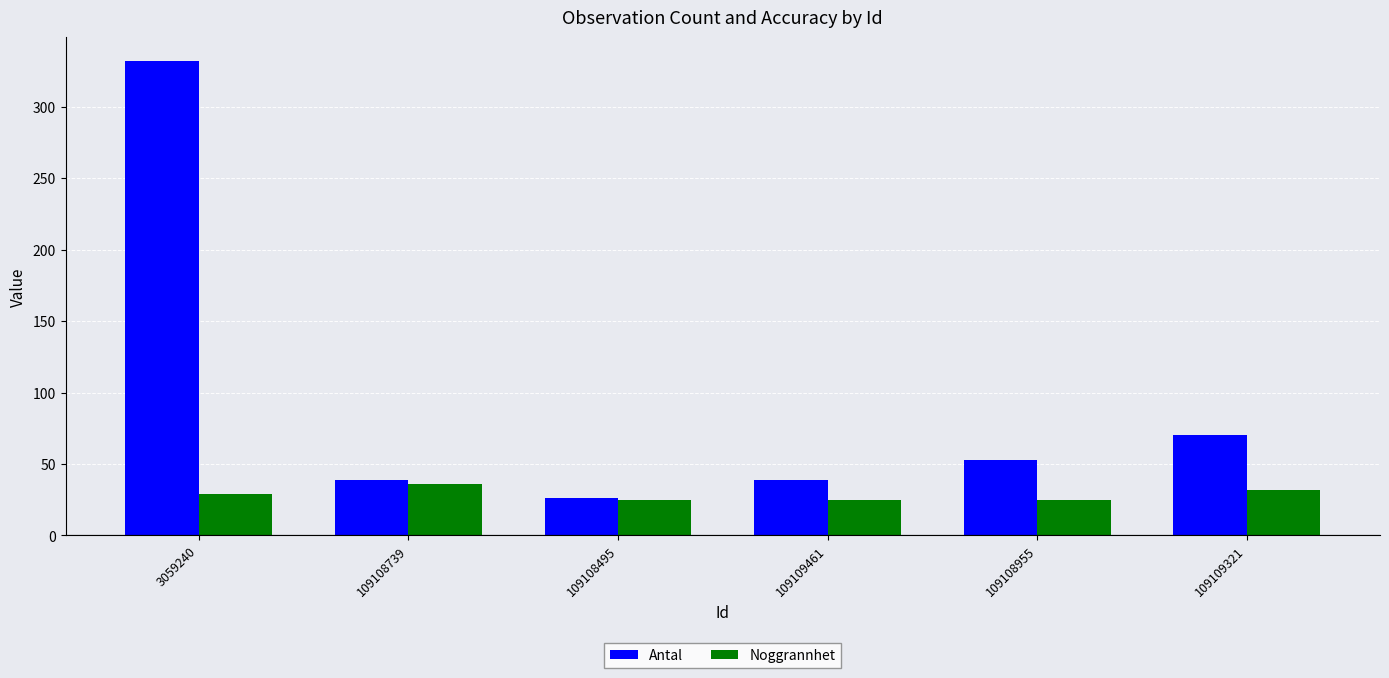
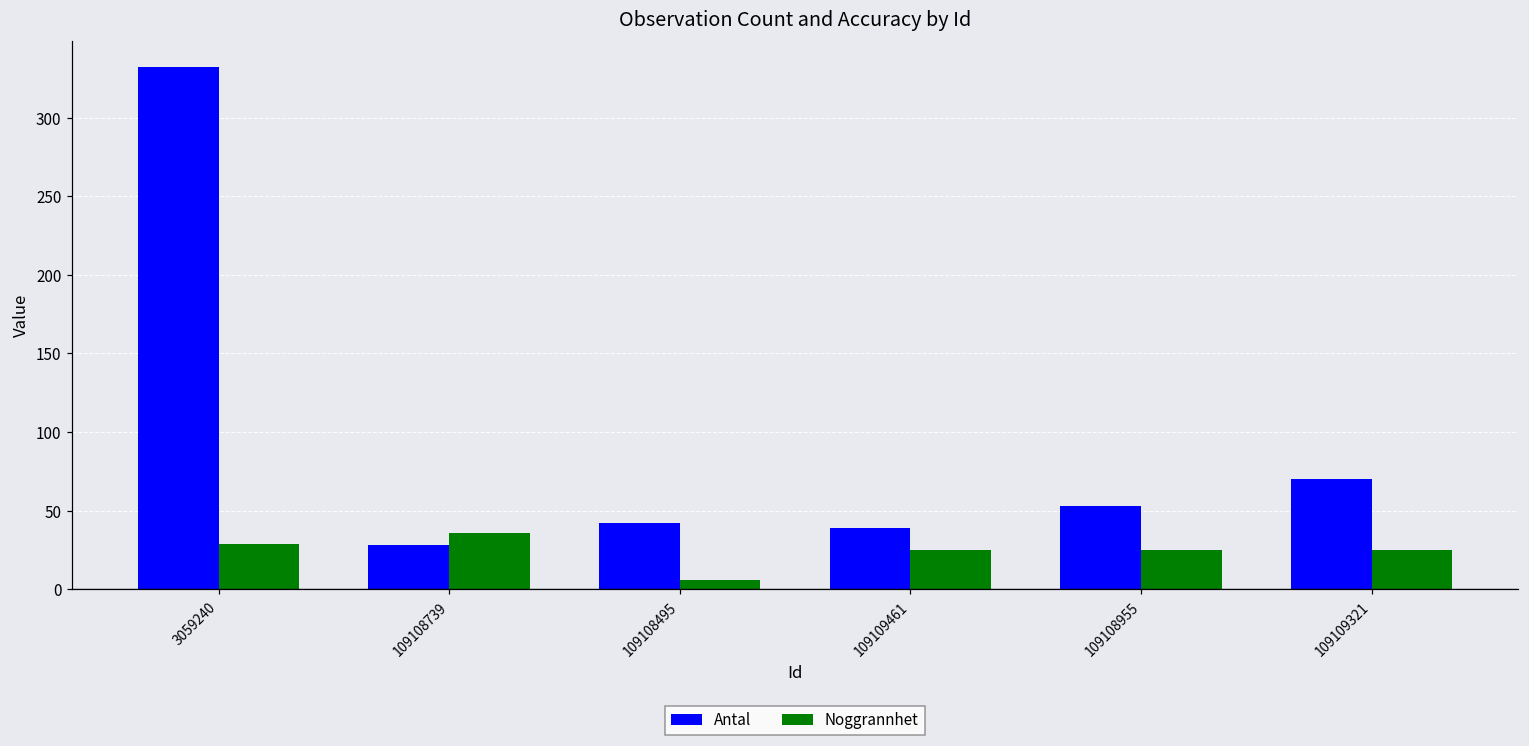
  {
    "Antal": {
      "3059240": 332,
-     "109108739": 39,
-     "109108495": 26,
+     "109108739": 28,
+     "109108495": 42,
      "109109461": 39,
      "109108955": 53,
      "109109321": 70
    },
    "Noggrannhet": {
      "3059240": 29,
      "109108739": 36,
-     "109108495": 25,
+     "109108495": 6,
      "109109461": 25,
      "109108955": 25,
-     "109109321": 32
+     "109109321": 25
    }
  }
